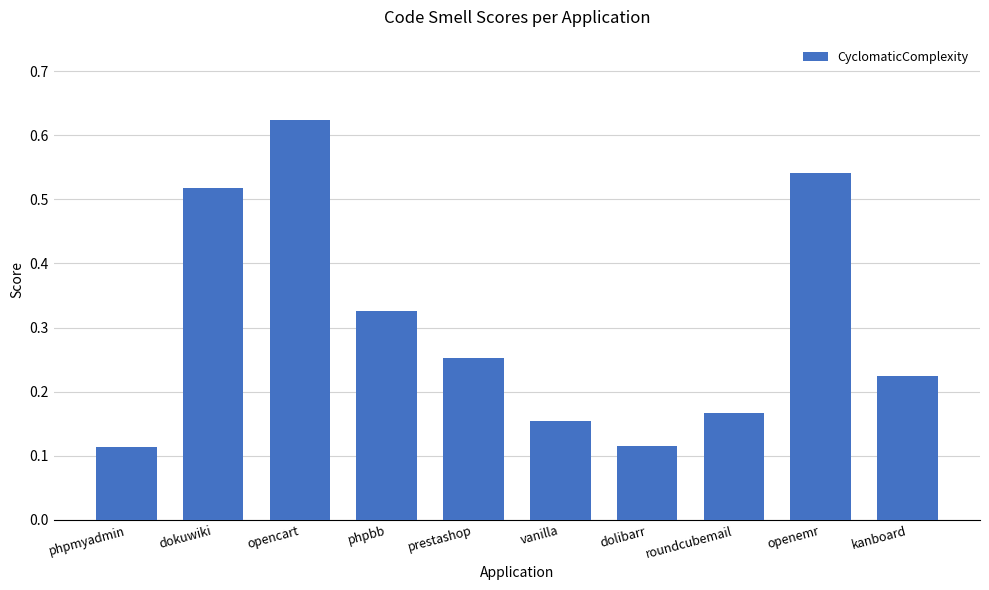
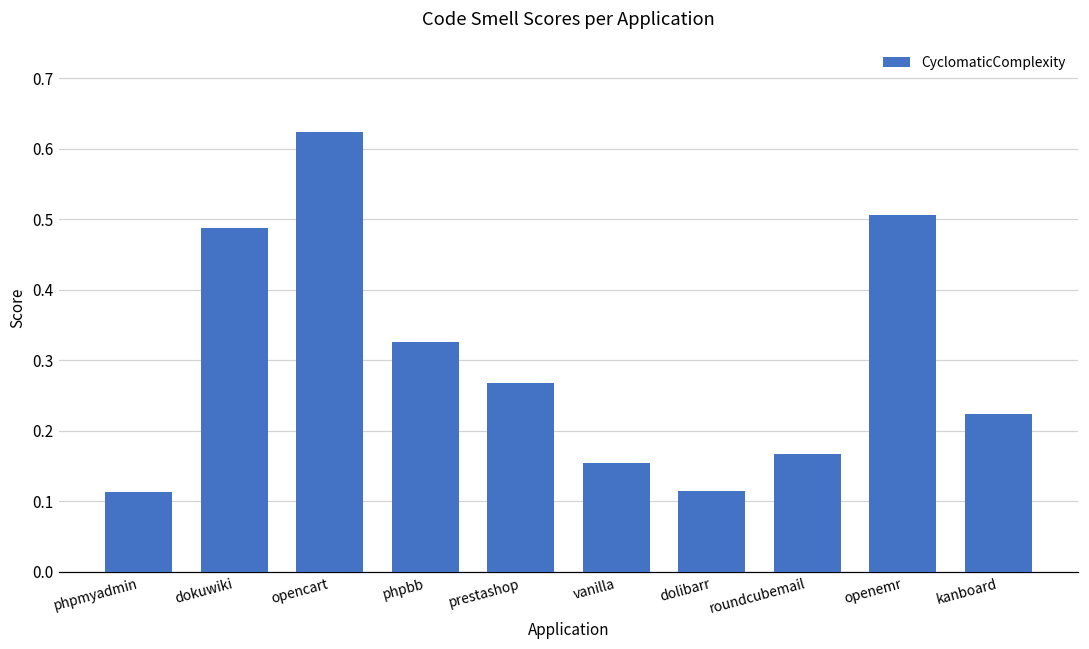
  {
    "phpmyadmin": 0.11,
-   "dokuwiki": 0.52,
+   "dokuwiki": 0.49,
    "opencart": 0.62,
    "phpbb": 0.33,
-   "prestashop": 0.25,
+   "prestashop": 0.27,
    "vanilla": 0.15,
    "dolibarr": 0.11,
    "roundcubemail": 0.17,
-   "openemr": 0.54,
+   "openemr": 0.51,
    "kanboard": 0.22
  }
